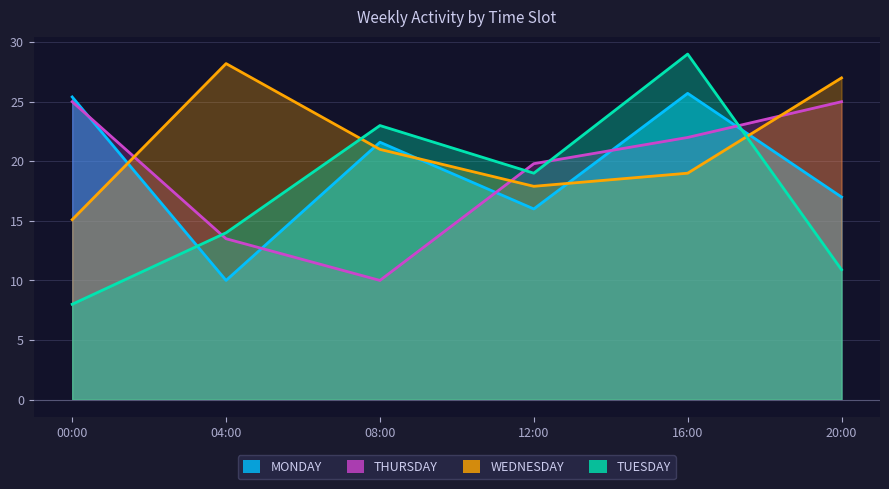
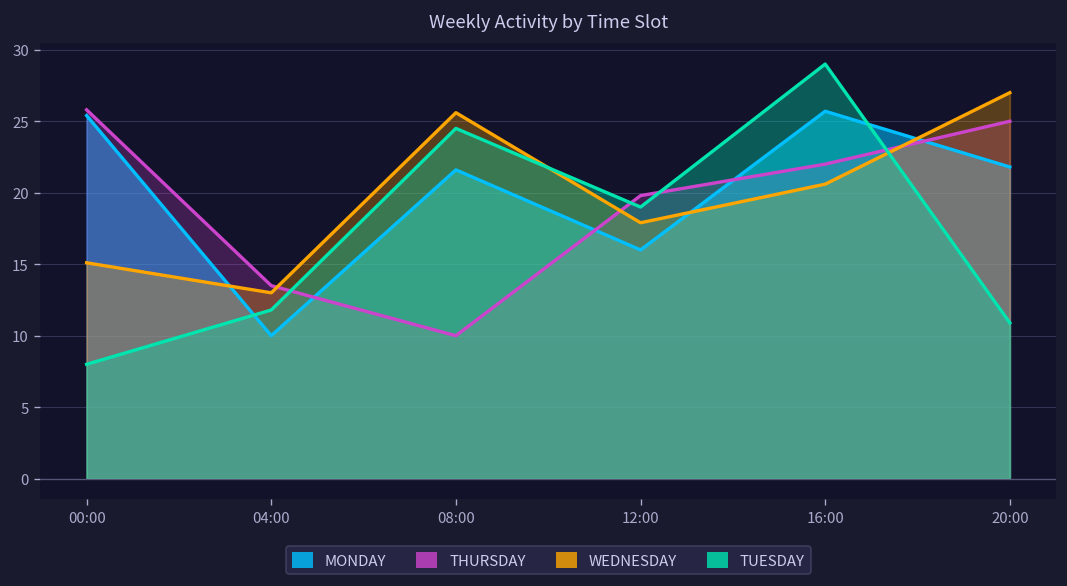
  {
    "MONDAY": {
      "00:00": 25.4,
      "04:00": 10.0,
      "08:00": 21.6,
      "12:00": 16.0,
      "16:00": 25.7,
-     "20:00": 17.0
+     "20:00": 21.8
    },
    "THURSDAY": {
-     "00:00": 25.0,
+     "00:00": 25.8,
      "04:00": 13.5,
      "08:00": 10.0,
      "12:00": 19.8,
      "16:00": 22.0,
      "20:00": 25.0
    },
    "WEDNESDAY": {
      "00:00": 15.1,
-     "04:00": 28.2,
-     "08:00": 21.0,
+     "04:00": 13.0,
+     "08:00": 25.6,
      "12:00": 17.9,
-     "16:00": 19.0,
+     "16:00": 20.6,
      "20:00": 27.0
    },
    "TUESDAY": {
      "00:00": 8.0,
-     "04:00": 14.0,
-     "08:00": 23.0,
+     "04:00": 11.8,
+     "08:00": 24.5,
      "12:00": 19.0,
      "16:00": 29.0,
      "20:00": 10.9
    }
  }
